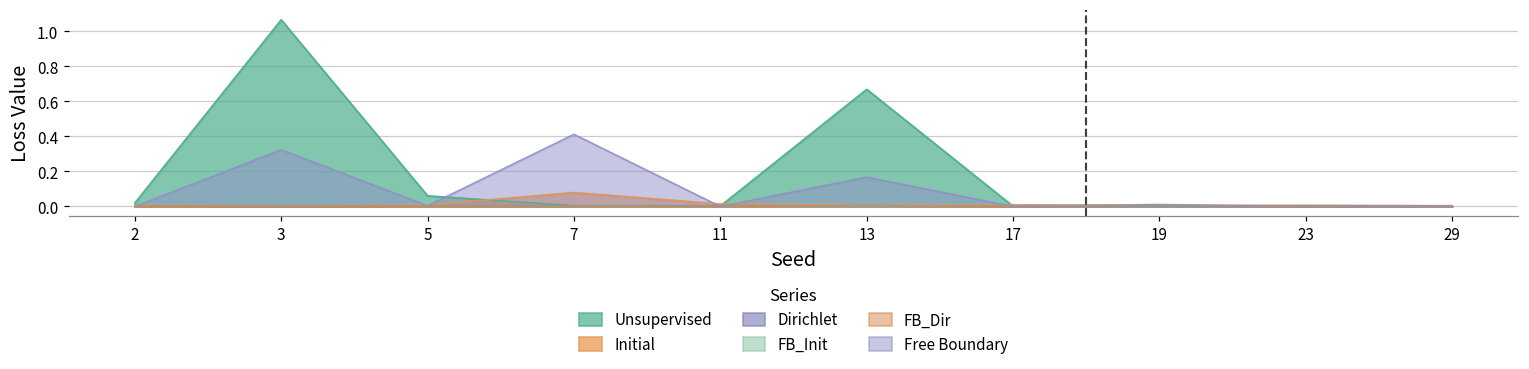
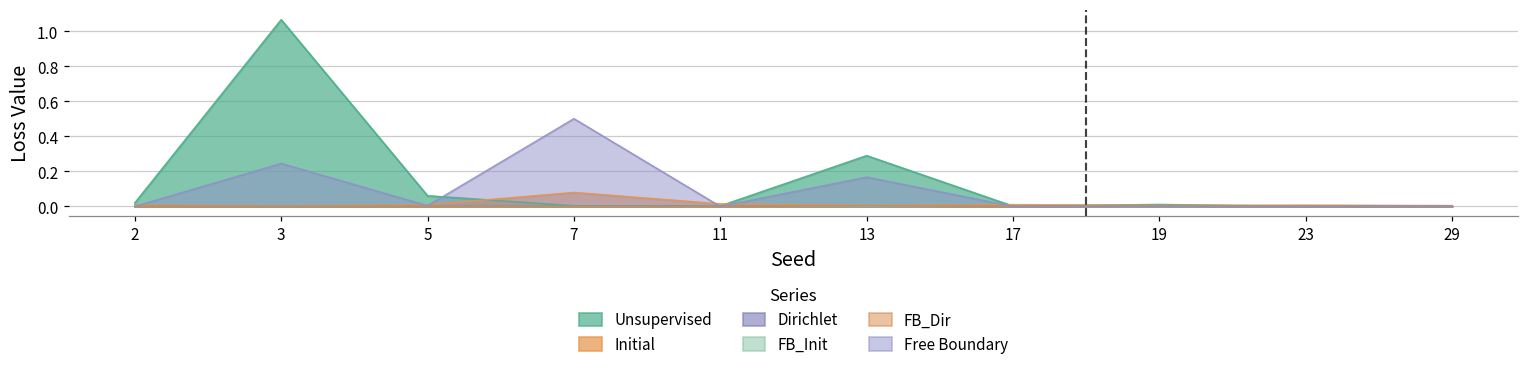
  {
    "Unsupervised": {
      "3": 1.07,
      "5": 0.06,
-     "13": 0.67
+     "13": 0.29
    },
    "Free Boundary": {
-     "3": 0.32,
-     "7": 0.41,
+     "3": 0.25,
+     "7": 0.50,
      "13": 0.17
    }
  }
